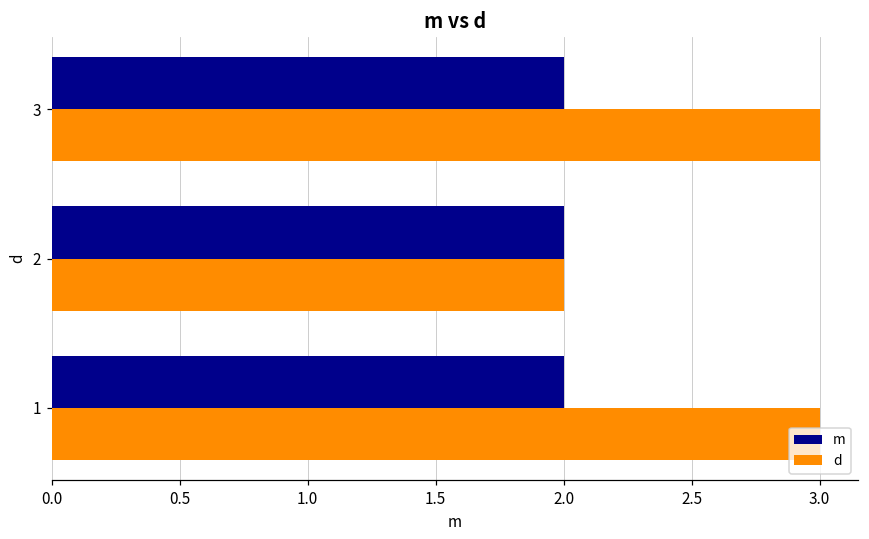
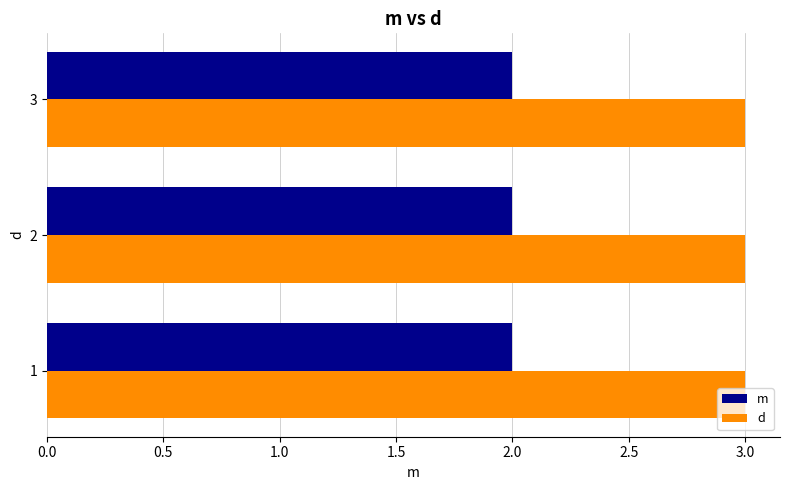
  {
    "m": {
      "3": 2,
      "2": 2,
      "1": 2
    },
    "d": {
      "3": 3,
-     "2": 2
+     "2": 3
    }
  }
